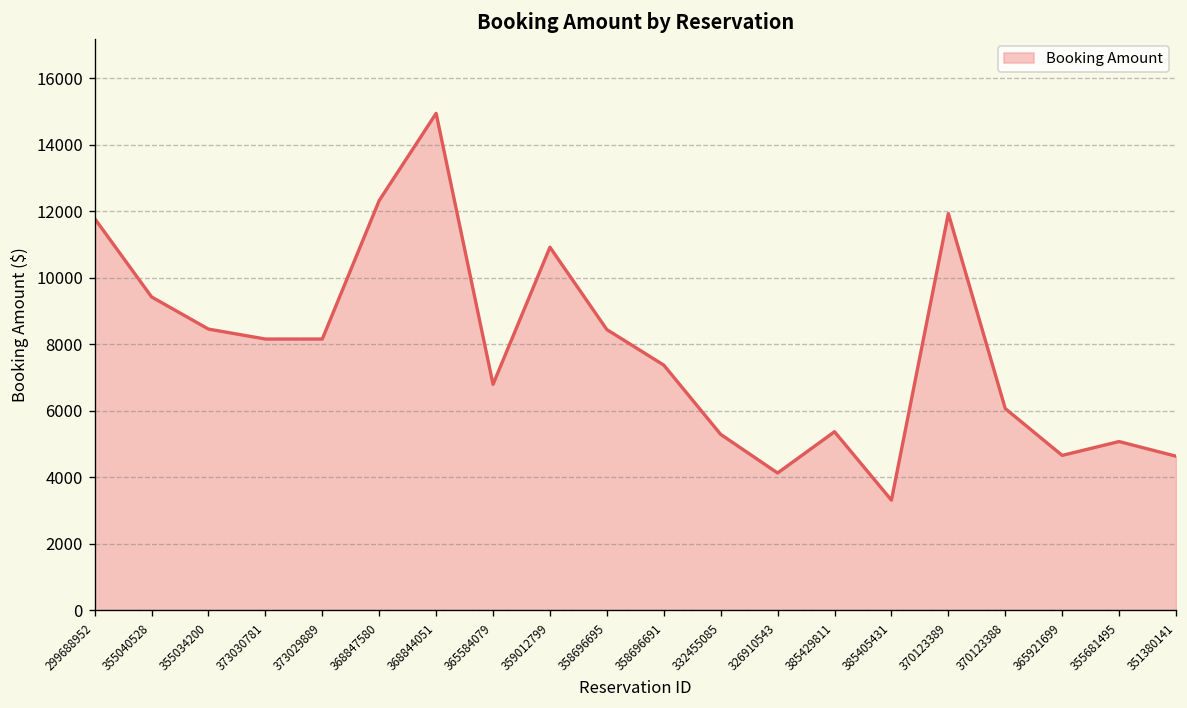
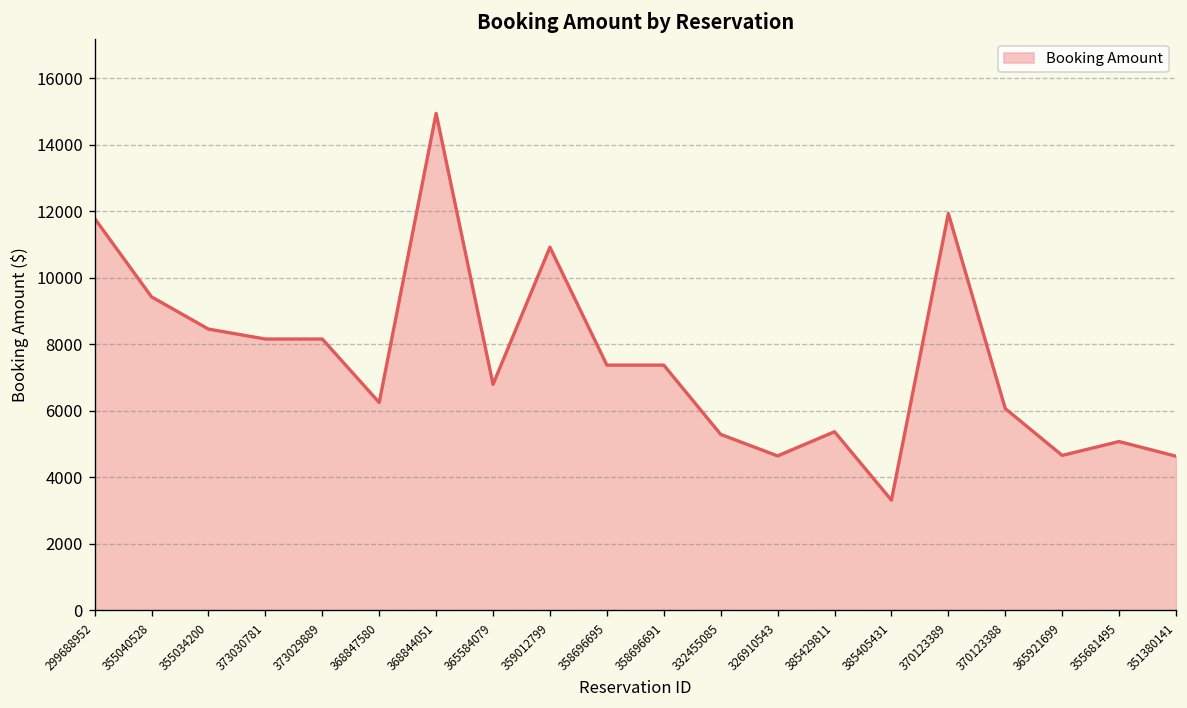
  {
    "299688952": 11800,
    "355040528": 9400,
    "355034200": 8500,
    "373030781": 8200,
    "373029889": 8200,
-   "368847580": 12300,
+   "368847580": 6300,
    "368844051": 14900,
    "365584079": 6800,
    "359012799": 10900,
-   "358696695": 8400,
+   "358696695": 7400,
    "358696691": 7400,
    "332455085": 5300,
-   "326910543": 4100,
+   "326910543": 4600,
    "385429811": 5400,
    "385405431": 3300,
    "370123389": 11900,
    "370123388": 6100,
    "365921699": 4700,
    "355681495": 5100,
    "351380141": 4600
  }
